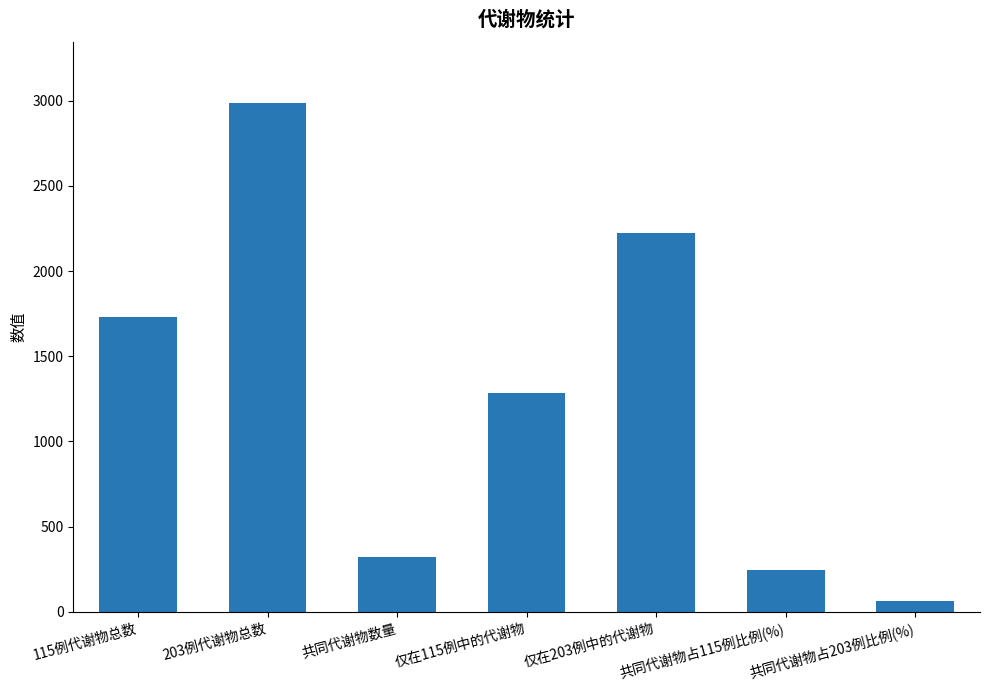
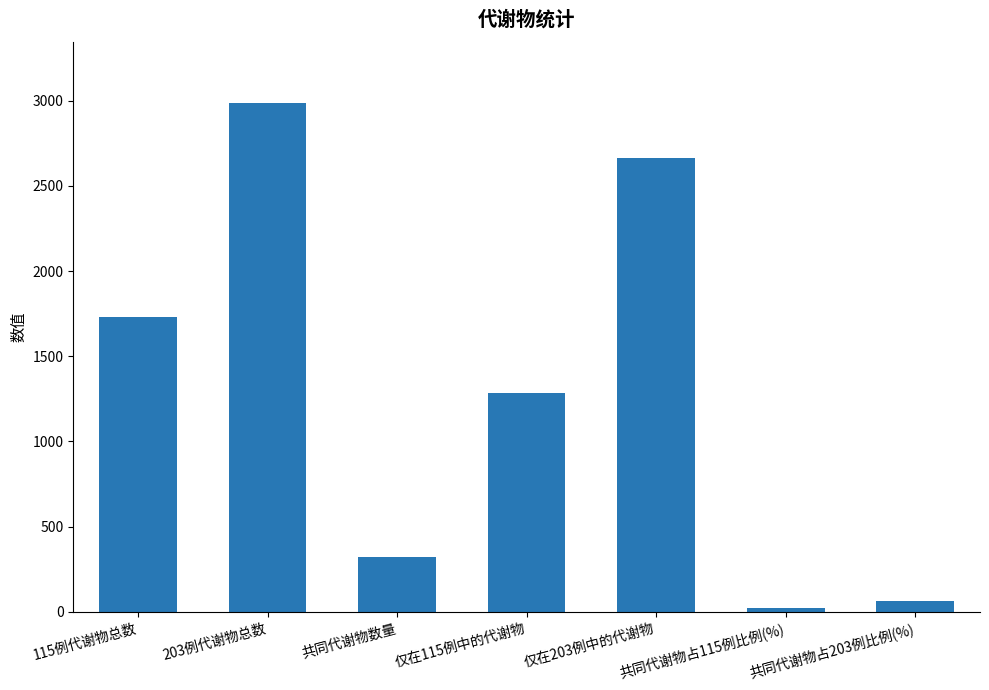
  {
    "115例代谢物总数": 1730,
    "203例代谢物总数": 2990,
    "共同代谢物数量": 320,
    "仅在115例中的代谢物": 1290,
-   "仅在203例中的代谢物": 2220,
-   "共同代谢物占115例比例(%)": 250,
+   "仅在203例中的代谢物": 2660,
+   "共同代谢物占115例比例(%)": 20,
    "共同代谢物占203例比例(%)": 60
  }
